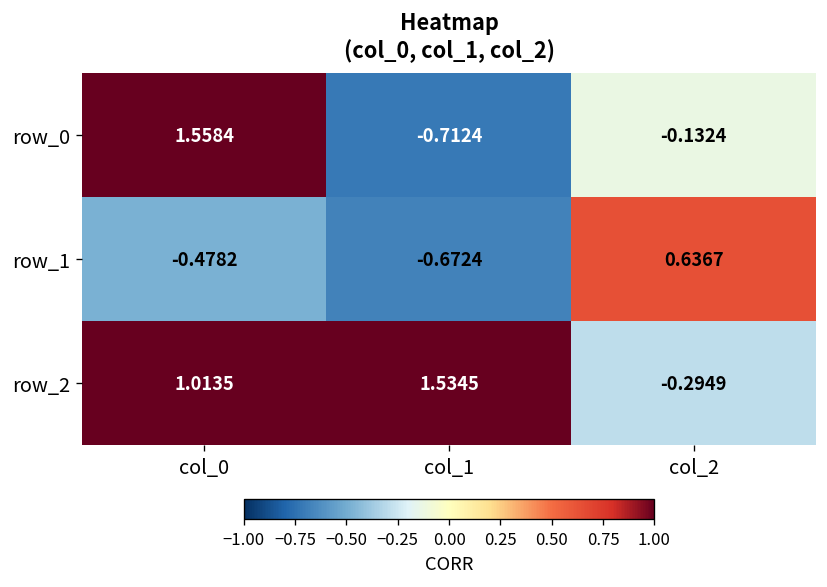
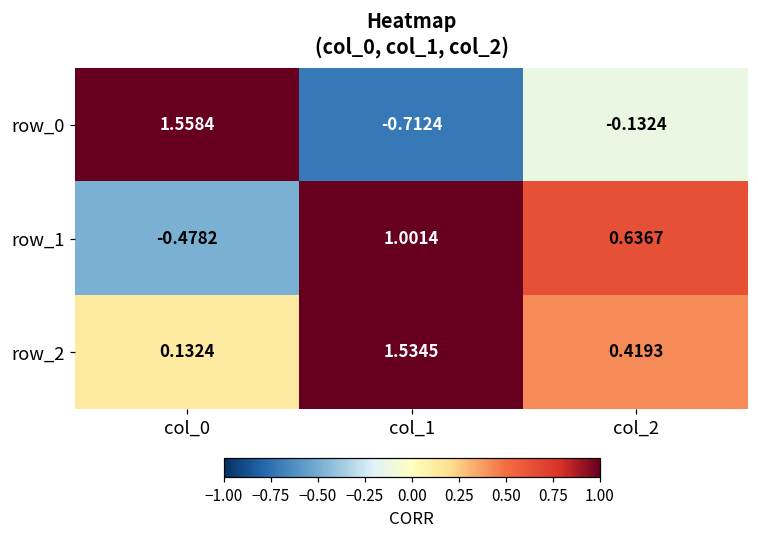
  {
    "row_0": {
      "col_0": 1.5584,
      "col_1": -0.7124,
      "col_2": -0.1324
    },
    "row_1": {
      "col_0": -0.4782,
-     "col_1": -0.6724,
+     "col_1": 1.0014,
      "col_2": 0.6367
    },
    "row_2": {
-     "col_0": 1.0135,
+     "col_0": 0.1324,
      "col_1": 1.5345,
-     "col_2": -0.2949
+     "col_2": 0.4193
    }
  }
